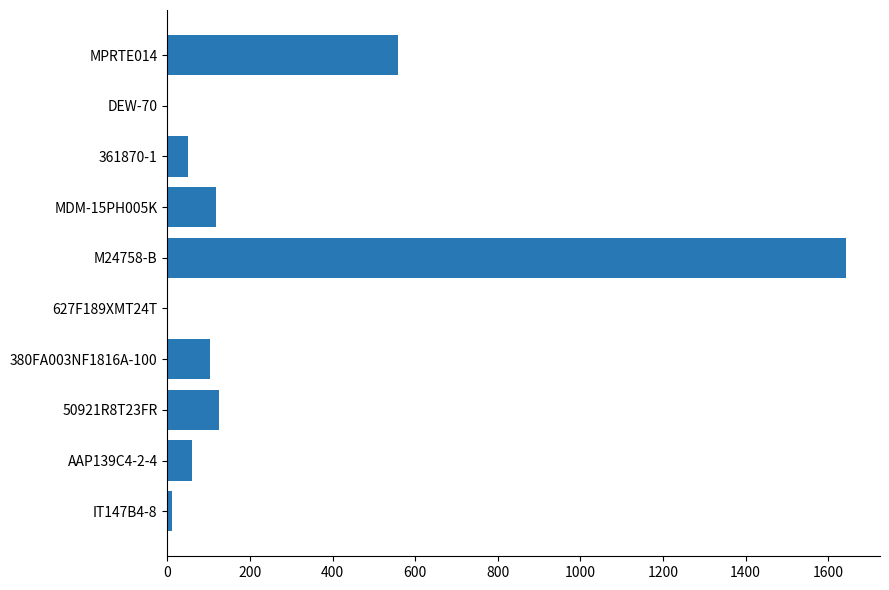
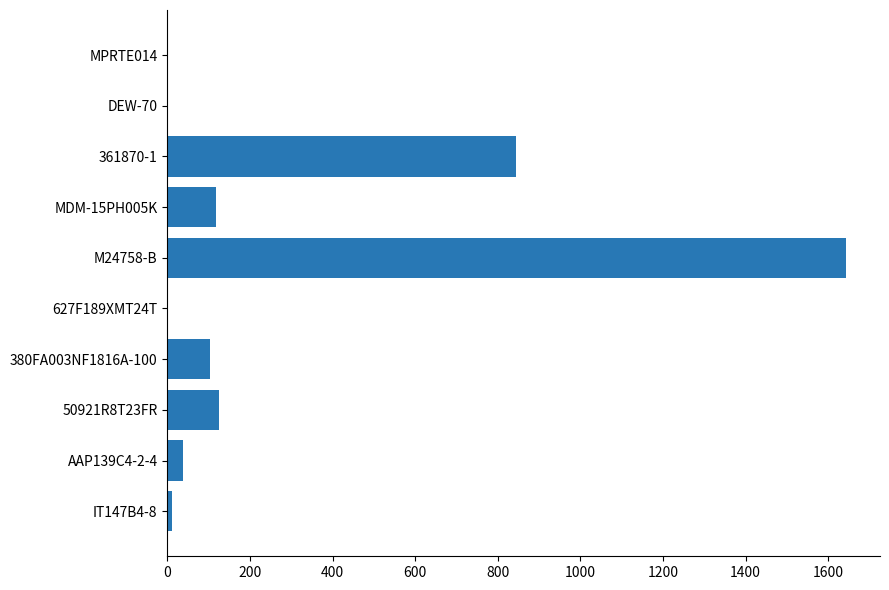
  {
-   "MPRTE014": 560,
-   "361870-1": 50,
+   "MPRTE014": 0,
+   "361870-1": 840,
    "MDM-15PH005K": 120,
    "M24758-B": 1640,
    "380FA003NF1816A-100": 100,
    "50921R8T23FR": 130,
-   "AAP139C4-2-4": 60,
+   "AAP139C4-2-4": 40,
    "IT147B4-8": 10
  }
